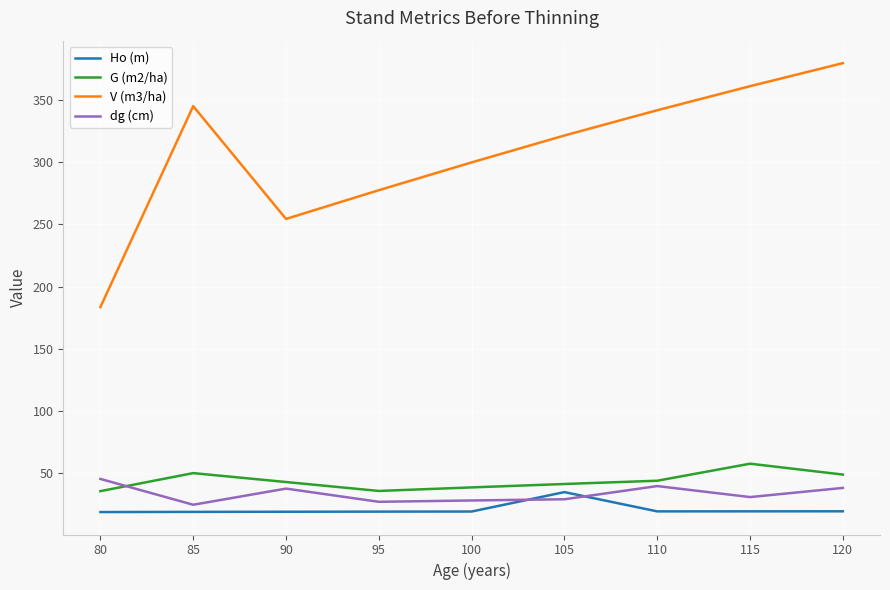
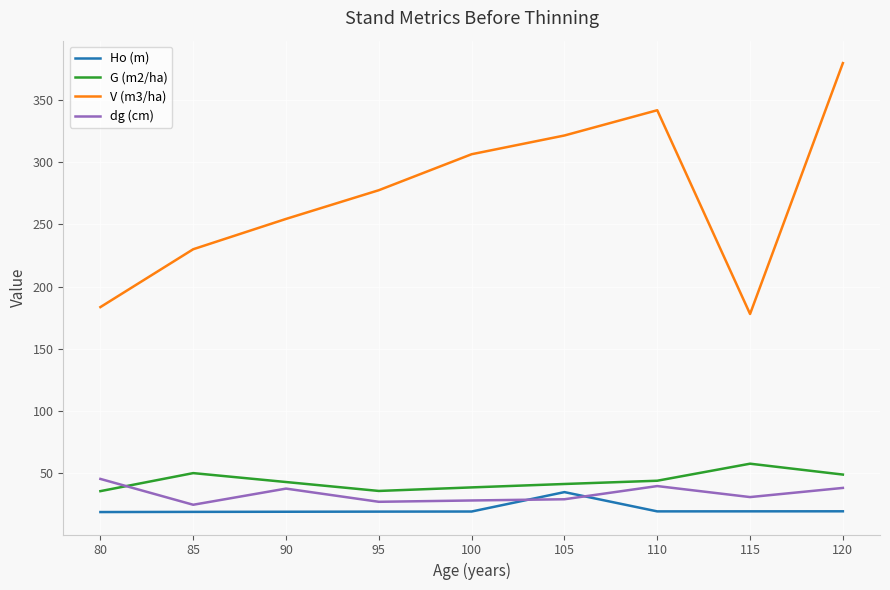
  {
    "Ho (m)": {
      "80": 19,
      "85": 19,
      "90": 19,
      "95": 19,
      "100": 19,
      "105": 35,
      "110": 19,
      "115": 19,
      "120": 20
    },
    "G (m2/ha)": {
      "80": 36,
      "85": 50,
      "90": 43,
      "95": 36,
      "100": 39,
      "105": 41,
      "110": 44,
      "115": 58,
      "120": 49
    },
    "V (m3/ha)": {
      "80": 184,
-     "85": 345,
+     "85": 230,
      "90": 254,
      "95": 277,
-     "100": 300,
+     "100": 306,
      "105": 321,
      "110": 342,
-     "115": 361,
+     "115": 178,
      "120": 379
    },
    "dg (cm)": {
      "80": 46,
      "85": 25,
      "90": 38,
      "95": 27,
      "100": 28,
      "105": 29,
      "110": 40,
      "115": 31,
      "120": 38
    }
  }
